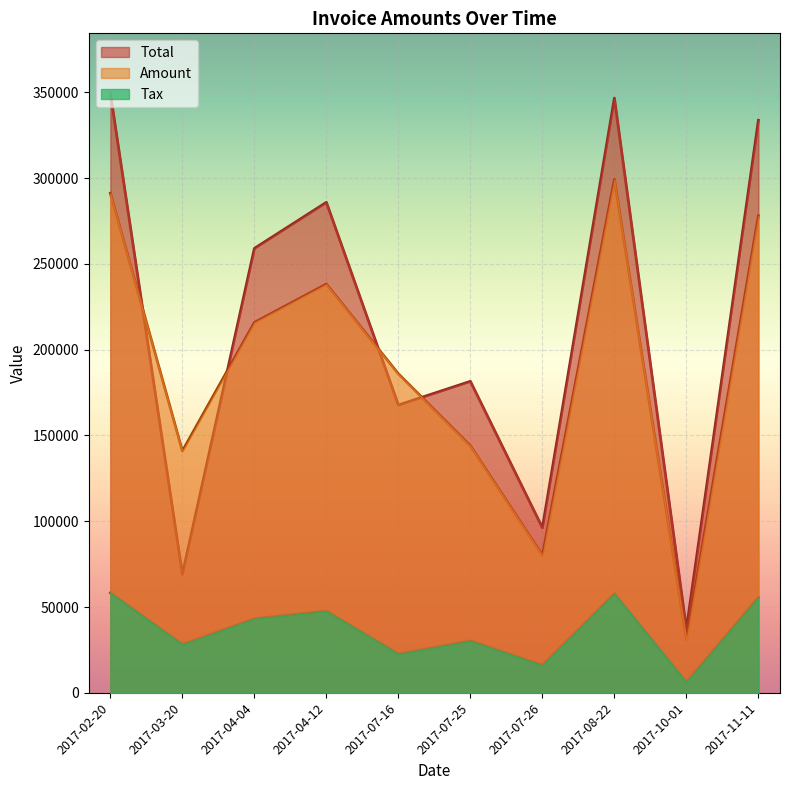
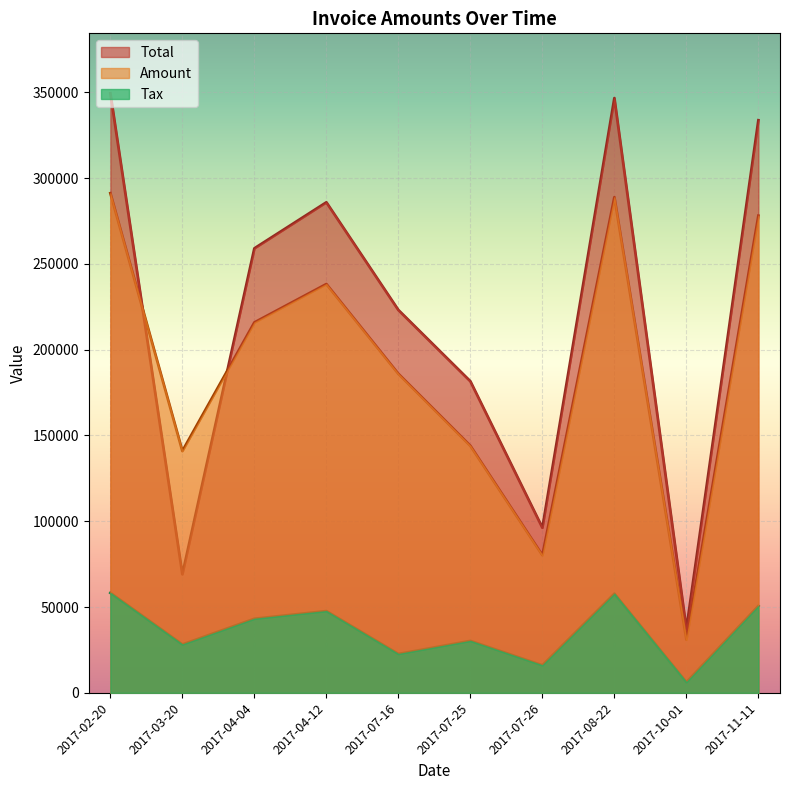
  {
    "Total": {
      "2017-03-20": 69000,
      "2017-04-04": 259000,
      "2017-04-12": 286000,
-     "2017-07-16": 168000,
+     "2017-07-16": 223000,
      "2017-07-25": 182000,
      "2017-07-26": 96000,
      "2017-08-22": 347000,
      "2017-10-01": 37000,
      "2017-11-11": 334000
    },
    "Amount": {
      "2017-02-20": 291000,
      "2017-03-20": 141000,
      "2017-04-04": 216000,
      "2017-04-12": 238000,
      "2017-07-16": 186000,
      "2017-07-25": 144000,
      "2017-07-26": 80000,
-     "2017-08-22": 299000,
+     "2017-08-22": 289000,
      "2017-10-01": 31000,
      "2017-11-11": 278000
    },
    "Tax": {
      "2017-02-20": 58000,
      "2017-03-20": 28000,
      "2017-04-04": 43000,
      "2017-04-12": 48000,
      "2017-07-16": 23000,
      "2017-07-25": 30000,
      "2017-07-26": 16000,
      "2017-08-22": 58000,
      "2017-10-01": 6000,
-     "2017-11-11": 56000
+     "2017-11-11": 51000
    }
  }
